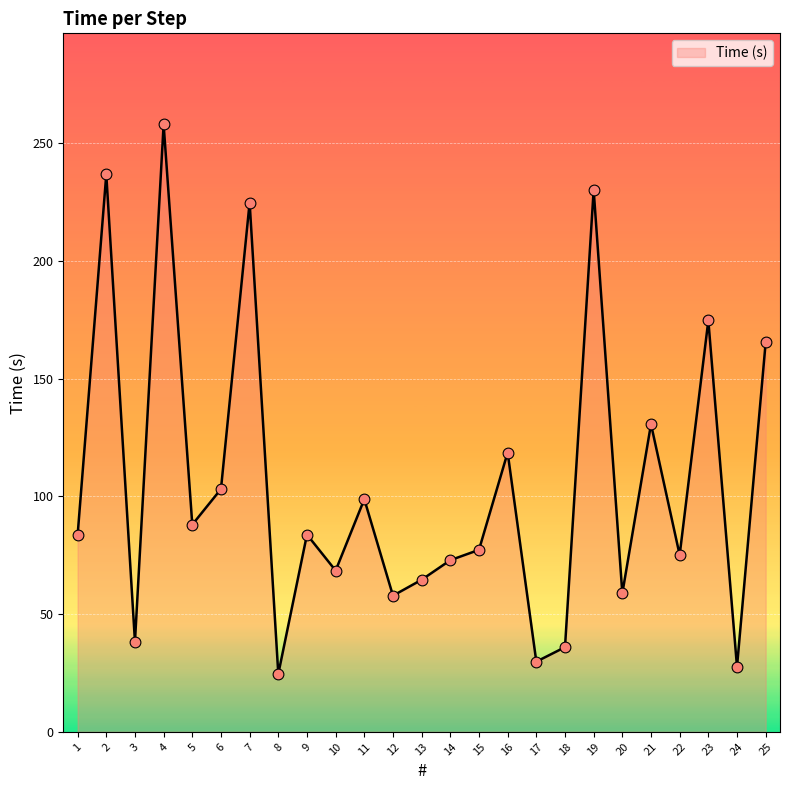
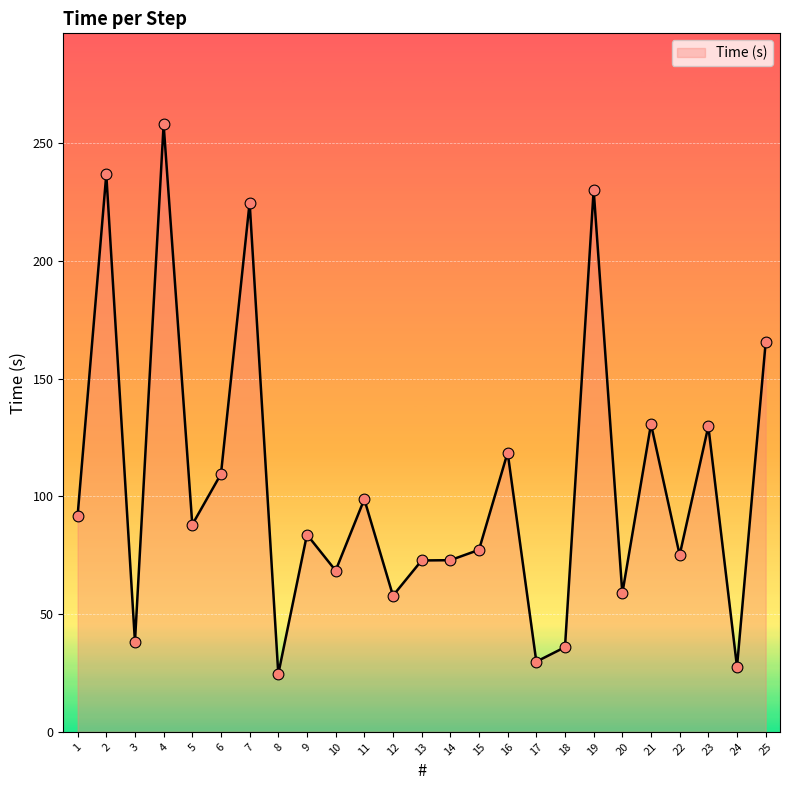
  {
-   "1": 84,
+   "1": 92,
    "2": 237,
    "3": 38,
    "4": 258,
    "5": 88,
-   "6": 103,
+   "6": 110,
    "7": 225,
    "8": 25,
    "9": 84,
    "10": 68,
    "11": 99,
    "12": 58,
-   "13": 65,
+   "13": 73,
    "14": 73,
    "15": 77,
    "16": 119,
    "17": 30,
    "18": 36,
    "19": 230,
    "20": 59,
    "21": 131,
    "22": 75,
-   "23": 175,
+   "23": 130,
    "24": 28,
    "25": 165
  }
